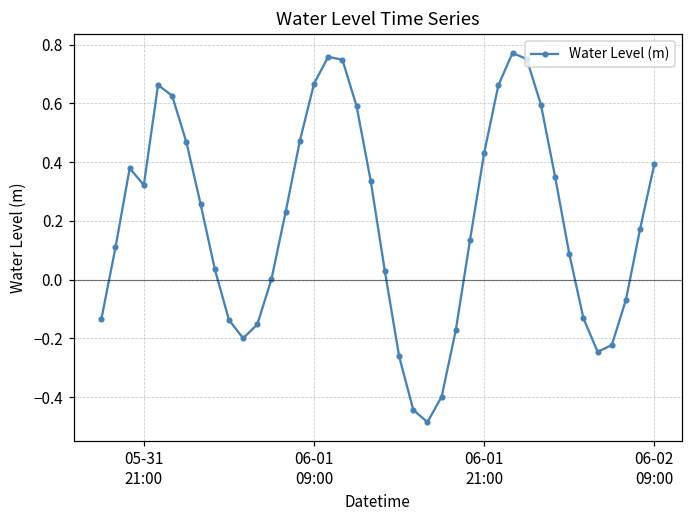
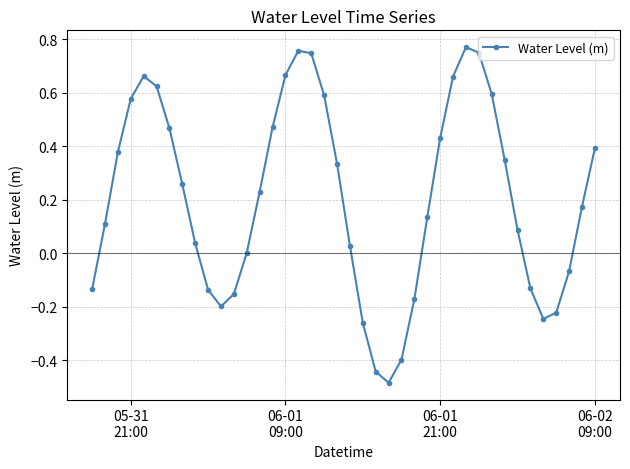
  {
-   "05-31 21:00": 0.32,
+   "05-31 21:00": 0.58,
    "06-01 09:00": 0.67,
    "06-01 21:00": 0.43,
    "06-02 09:00": 0.39
  }
